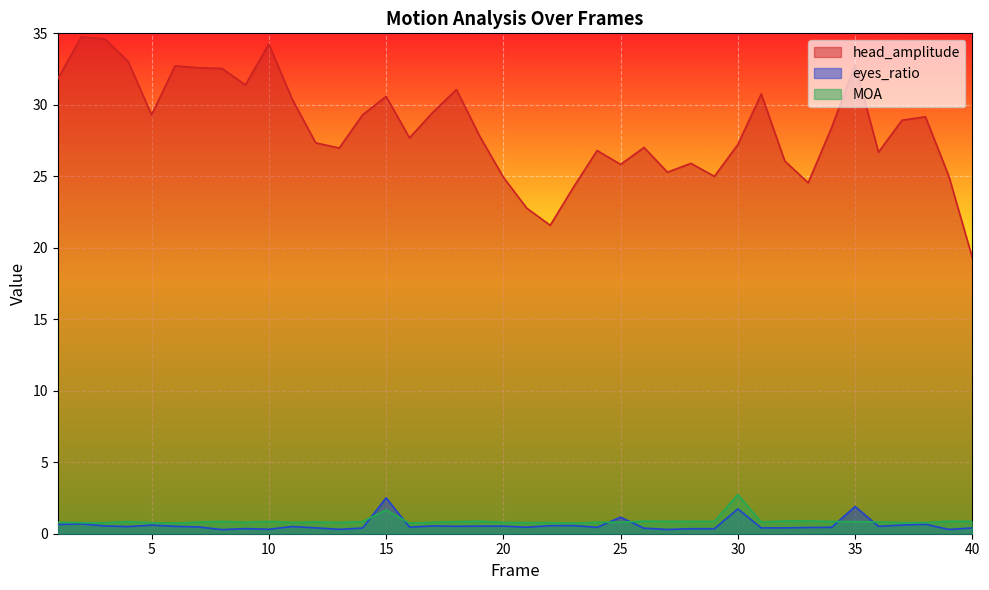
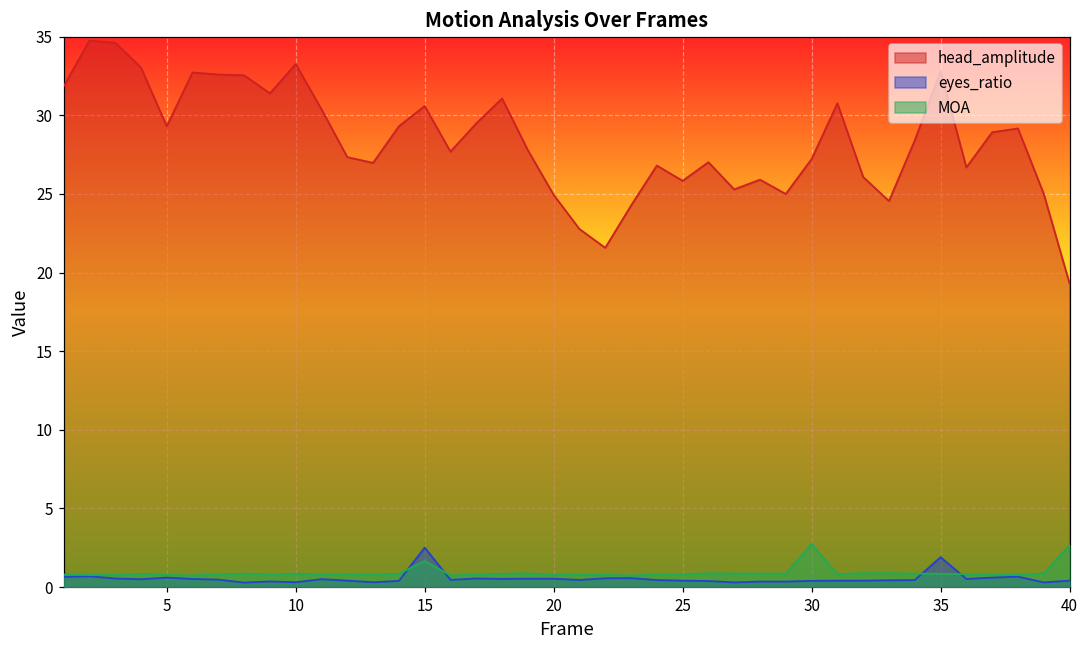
  {
    "head_amplitude": {
      "5": 29.3,
-     "10": 34.3,
+     "10": 33.3,
      "15": 30.6,
      "20": 24.9,
      "25": 25.8,
      "30": 27.2,
      "40": 19.3
    },
    "eyes_ratio": {
      "10": 0.3,
      "15": 2.5,
      "20": 0.5,
-     "25": 1.2,
-     "30": 1.7,
+     "25": 0.4,
+     "30": 0.4,
      "35": 1.9,
      "40": 0.4
    },
    "MOA": {
      "10": 0.9,
      "15": 1.7,
      "20": 0.8,
      "25": 0.8,
      "30": 2.7,
      "35": 0.8,
-     "40": 0.9
+     "40": 2.7
    }
  }
